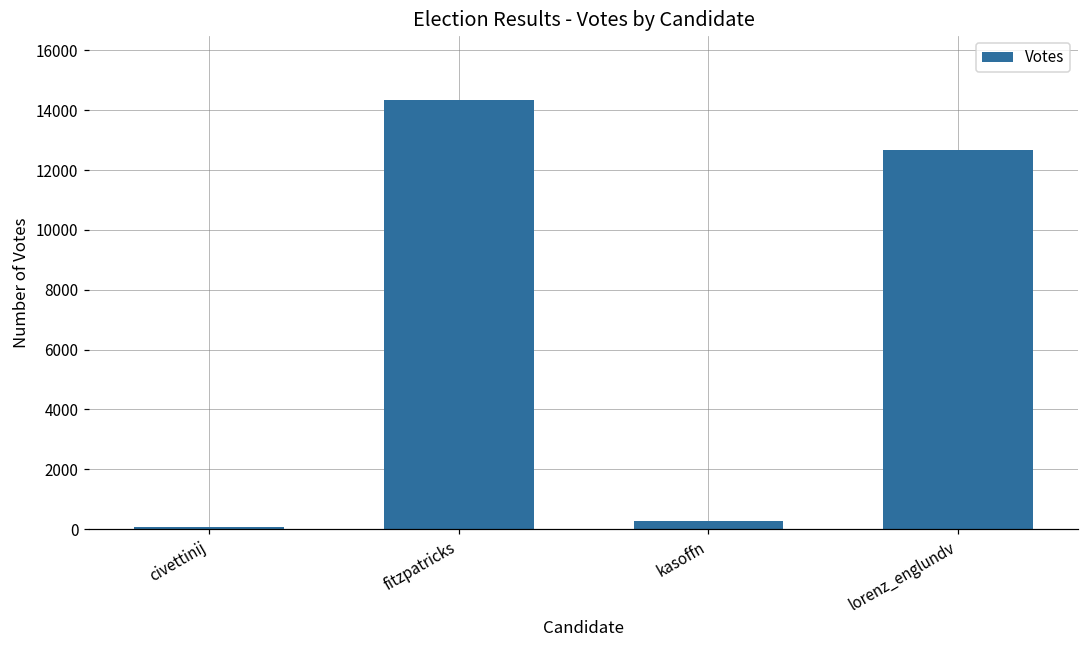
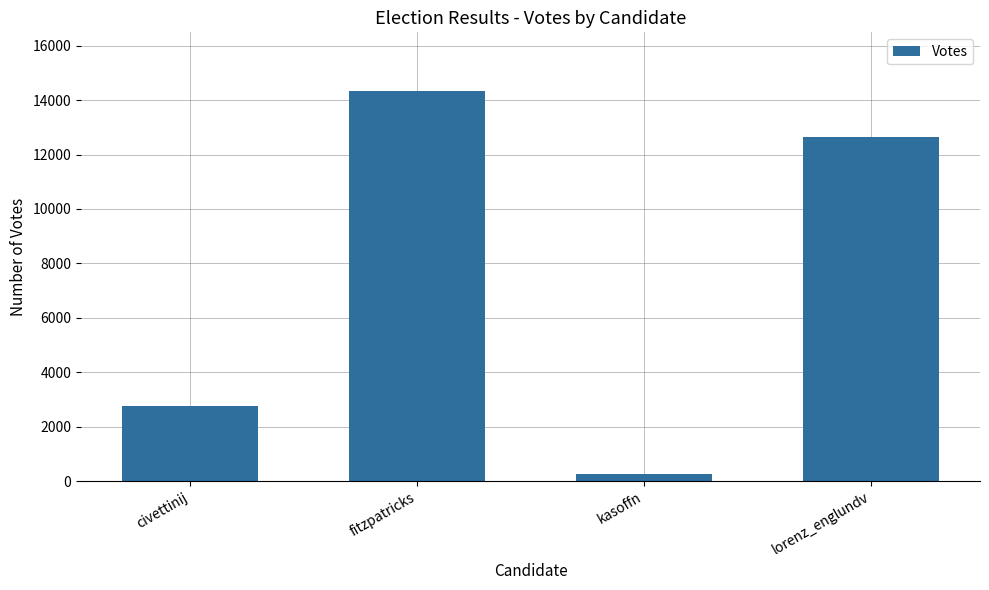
  {
-   "civettinij": 100,
+   "civettinij": 2800,
    "fitzpatricks": 14300,
    "kasoffn": 300,
    "lorenz_englundv": 12700
  }
